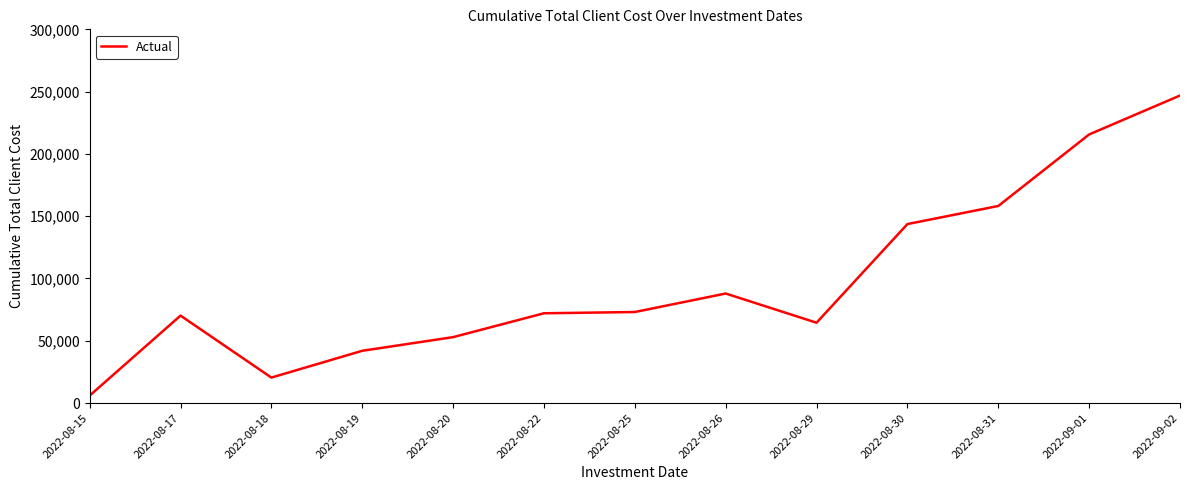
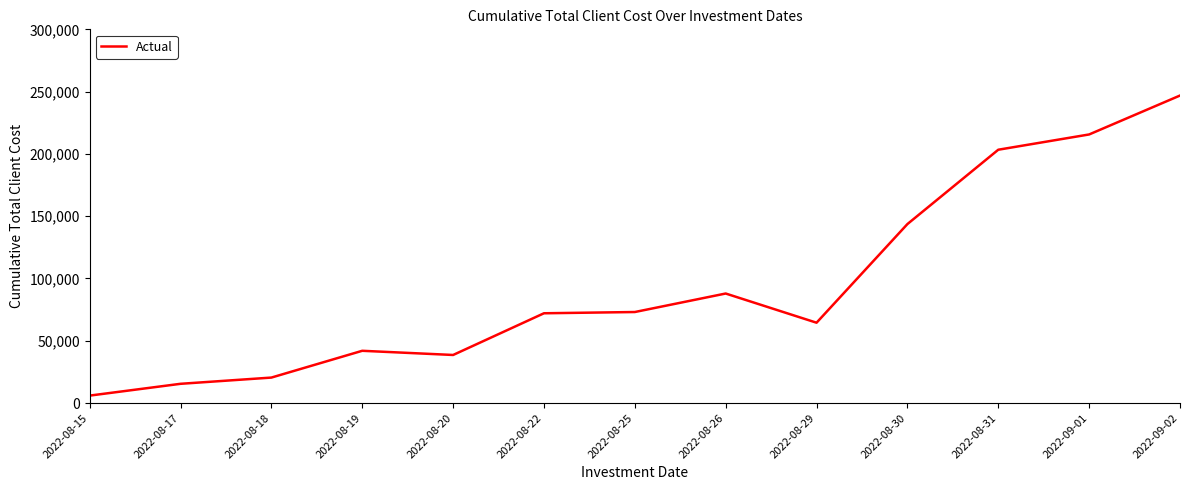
  {
    "2022-08-15": "6,000",
-   "2022-08-17": "70,000",
+   "2022-08-17": "15,000",
    "2022-08-18": "20,000",
    "2022-08-19": "42,000",
-   "2022-08-20": "53,000",
+   "2022-08-20": "39,000",
    "2022-08-22": "72,000",
    "2022-08-25": "73,000",
    "2022-08-26": "88,000",
    "2022-08-29": "65,000",
    "2022-08-30": "144,000",
-   "2022-08-31": "158,000",
+   "2022-08-31": "203,000",
    "2022-09-01": "216,000",
    "2022-09-02": "247,000"
  }
